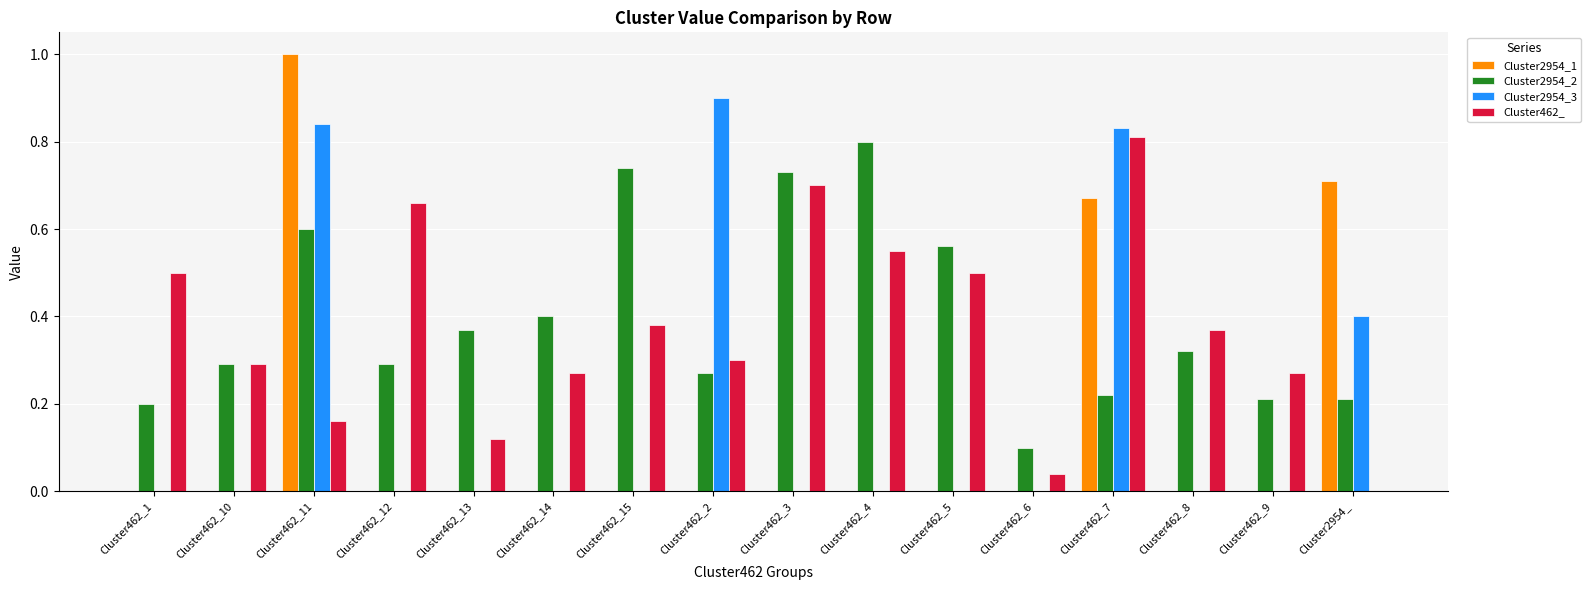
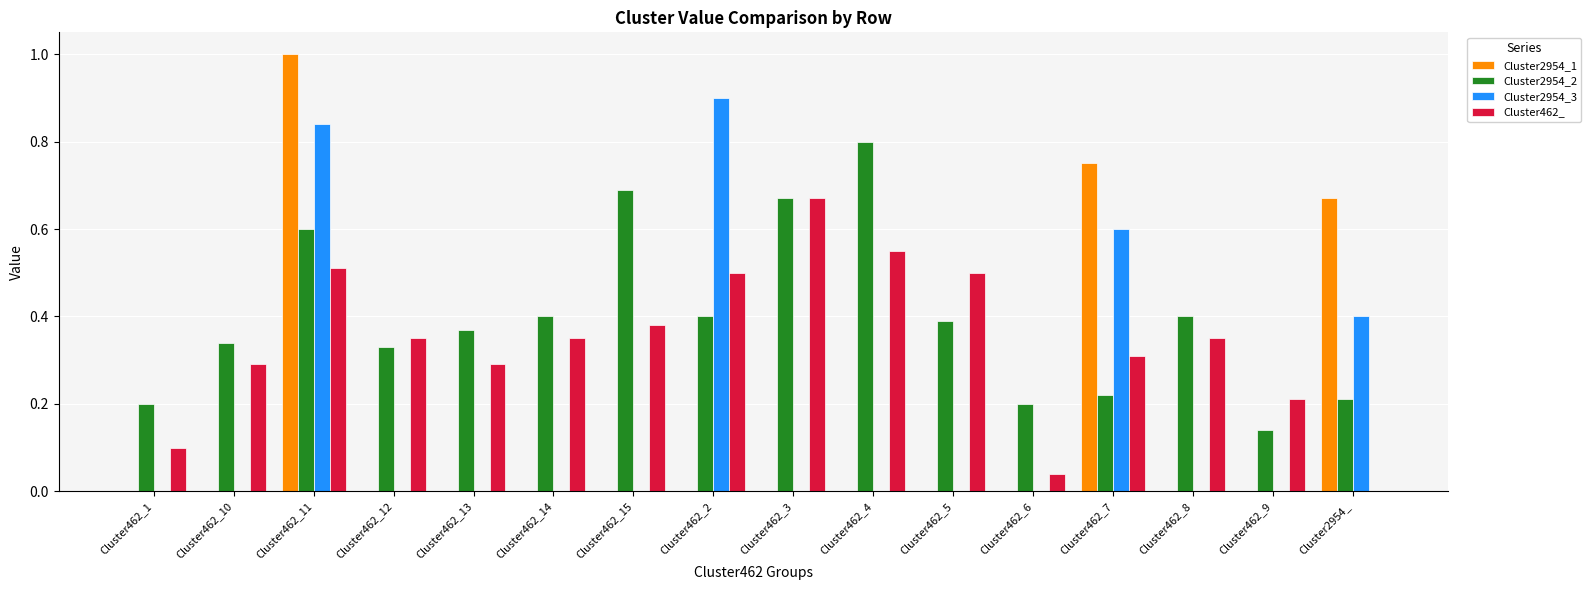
  {
    "Cluster2954_1": {
      "Cluster462_1": 0.00,
      "Cluster462_10": 0.00,
      "Cluster462_11": 1.00,
      "Cluster462_12": 0.00,
      "Cluster462_13": 0.00,
      "Cluster462_14": 0.00,
      "Cluster462_15": 0.00,
      "Cluster462_2": 0.00,
      "Cluster462_3": 0.00,
      "Cluster462_4": 0.00,
      "Cluster462_5": 0.00,
      "Cluster462_6": 0.00,
-     "Cluster462_7": 0.67,
+     "Cluster462_7": 0.75,
      "Cluster462_8": 0.00,
      "Cluster462_9": 0.00,
-     "Cluster2954_": 0.71
+     "Cluster2954_": 0.67
    },
    "Cluster2954_2": {
      "Cluster462_1": 0.20,
-     "Cluster462_10": 0.29,
+     "Cluster462_10": 0.34,
      "Cluster462_11": 0.60,
-     "Cluster462_12": 0.29,
+     "Cluster462_12": 0.33,
      "Cluster462_13": 0.37,
      "Cluster462_14": 0.40,
-     "Cluster462_15": 0.74,
-     "Cluster462_2": 0.27,
-     "Cluster462_3": 0.73,
+     "Cluster462_15": 0.69,
+     "Cluster462_2": 0.40,
+     "Cluster462_3": 0.67,
      "Cluster462_4": 0.80,
-     "Cluster462_5": 0.56,
-     "Cluster462_6": 0.1,
+     "Cluster462_5": 0.39,
+     "Cluster462_6": 0.2,
      "Cluster462_7": 0.22,
-     "Cluster462_8": 0.32,
-     "Cluster462_9": 0.21,
+     "Cluster462_8": 0.40,
+     "Cluster462_9": 0.14,
      "Cluster2954_": 0.21
    },
    "Cluster2954_3": {
      "Cluster462_1": 0.00,
      "Cluster462_10": 0.00,
      "Cluster462_11": 0.84,
      "Cluster462_12": 0.00,
      "Cluster462_13": 0.00,
      "Cluster462_14": 0.00,
      "Cluster462_15": 0.00,
      "Cluster462_2": 0.90,
      "Cluster462_3": 0.00,
      "Cluster462_4": 0.00,
      "Cluster462_5": 0.00,
      "Cluster462_6": 0.00,
-     "Cluster462_7": 0.83,
+     "Cluster462_7": 0.60,
      "Cluster462_8": 0.00,
      "Cluster462_9": 0.00,
      "Cluster2954_": 0.40
    },
    "Cluster462_": {
-     "Cluster462_1": 0.5,
+     "Cluster462_1": 0.1,
      "Cluster462_10": 0.29,
-     "Cluster462_11": 0.16,
-     "Cluster462_12": 0.66,
-     "Cluster462_13": 0.12,
-     "Cluster462_14": 0.27,
+     "Cluster462_11": 0.51,
+     "Cluster462_12": 0.35,
+     "Cluster462_13": 0.29,
+     "Cluster462_14": 0.35,
      "Cluster462_15": 0.38,
-     "Cluster462_2": 0.3,
-     "Cluster462_3": 0.70,
+     "Cluster462_2": 0.5,
+     "Cluster462_3": 0.67,
      "Cluster462_4": 0.55,
      "Cluster462_5": 0.50,
      "Cluster462_6": 0.04,
-     "Cluster462_7": 0.81,
-     "Cluster462_8": 0.37,
-     "Cluster462_9": 0.27,
+     "Cluster462_7": 0.31,
+     "Cluster462_8": 0.35,
+     "Cluster462_9": 0.21,
      "Cluster2954_": 0.00
    }
  }
